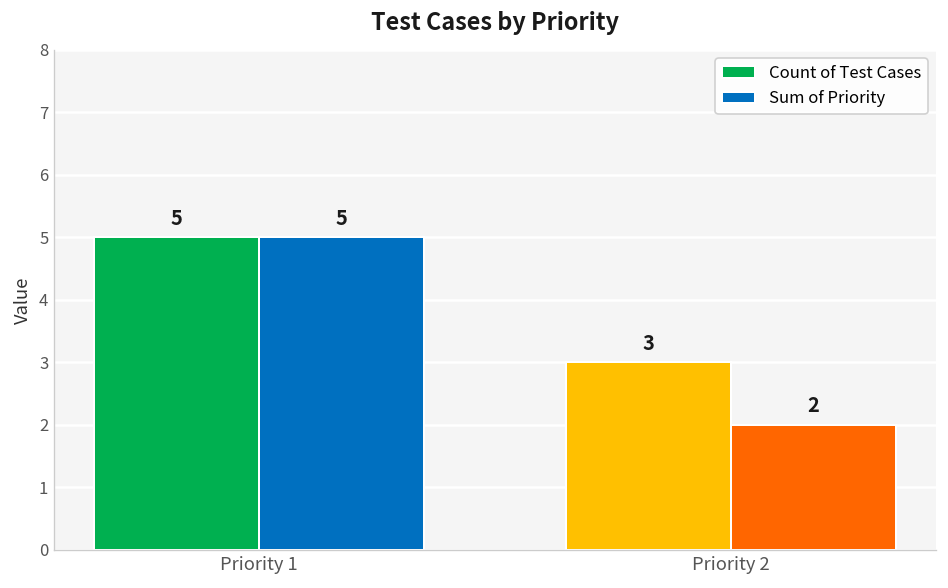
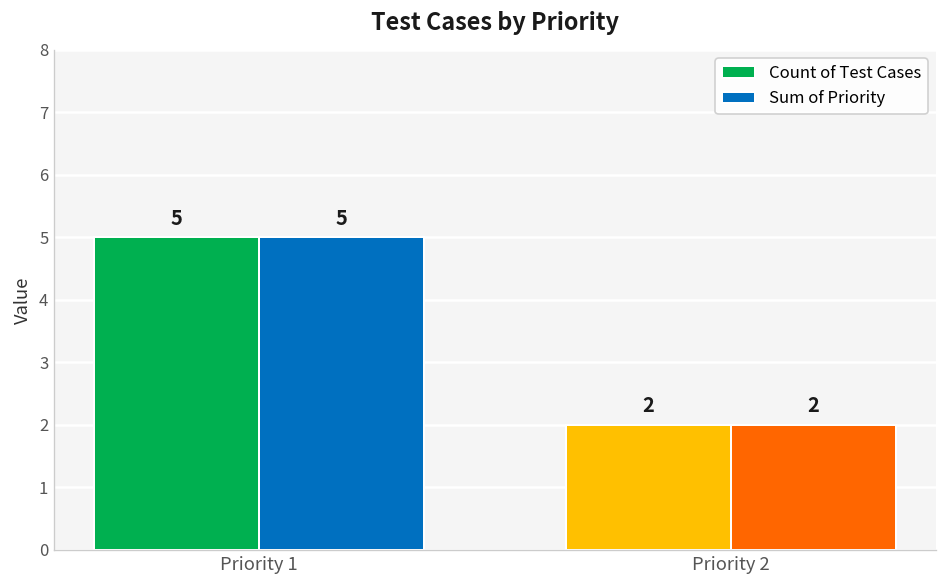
  {
    "Count of Test Cases": {
      "Priority 1": 5,
-     "Priority 2": 3
+     "Priority 2": 2
    },
    "Sum of Priority": {
      "Priority 1": 5,
      "Priority 2": 2
    }
  }
